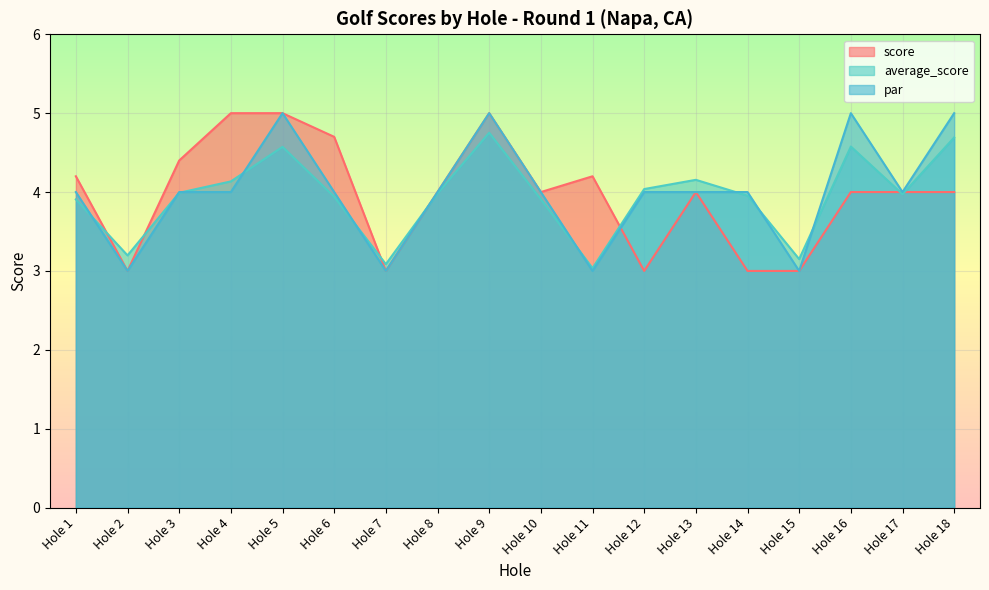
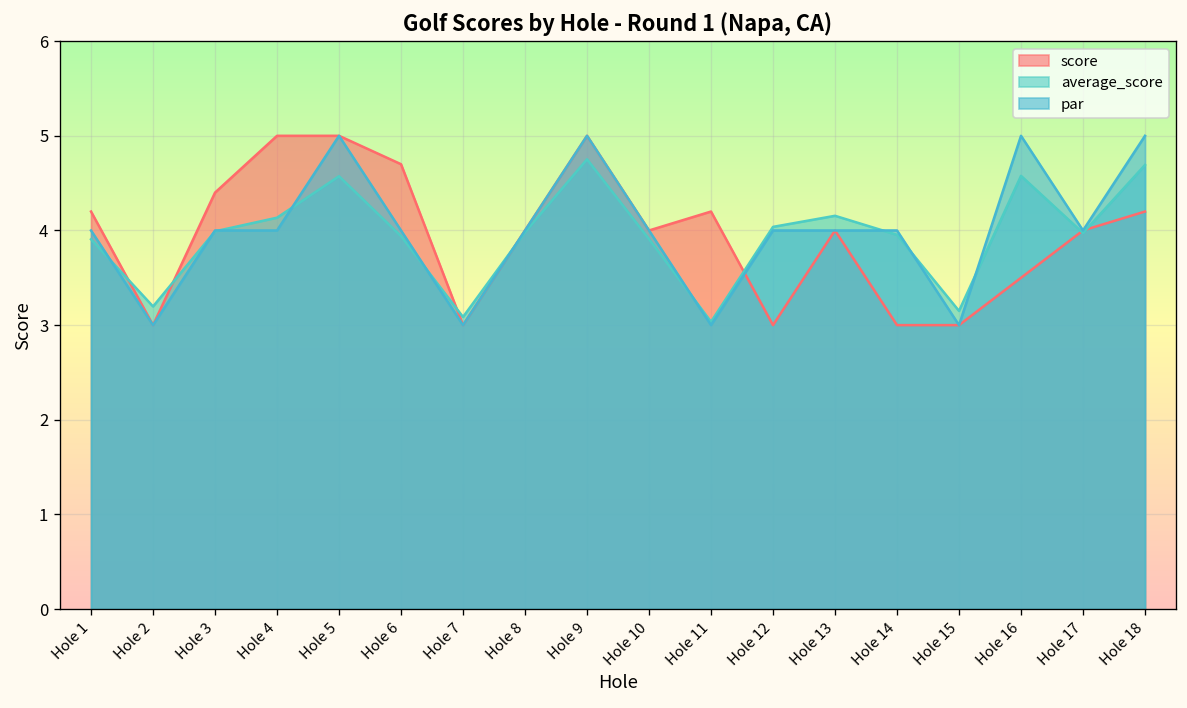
  {
    "score": {
      "Hole 1": 4.2,
      "Hole 3": 4.4,
      "Hole 4": 5.0,
      "Hole 6": 4.7,
      "Hole 11": 4.2,
      "Hole 12": 3.0,
      "Hole 14": 3.0,
-     "Hole 16": 4.0,
-     "Hole 18": 4.0
+     "Hole 16": 3.5,
+     "Hole 18": 4.2
    }
  }
